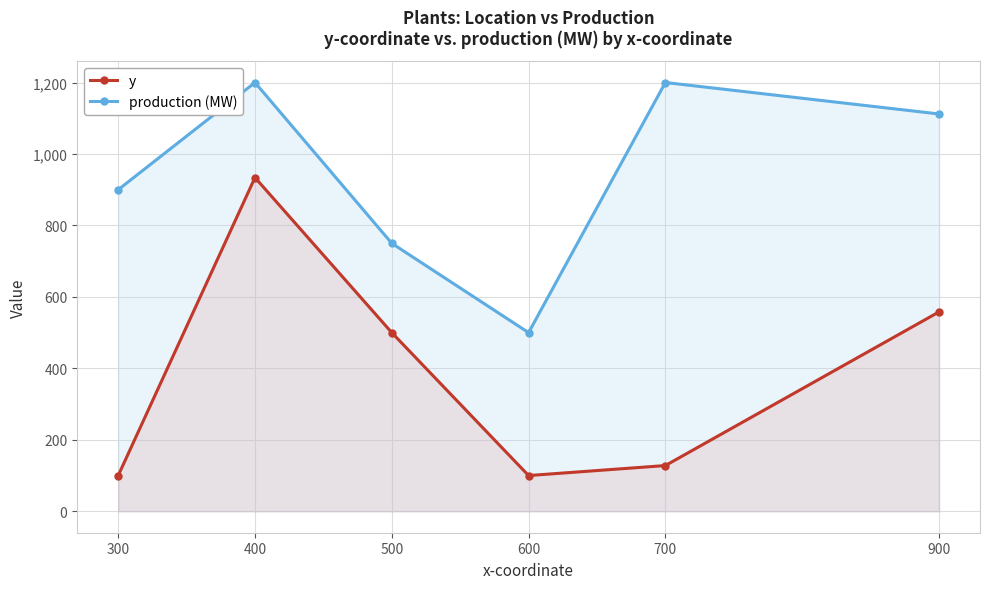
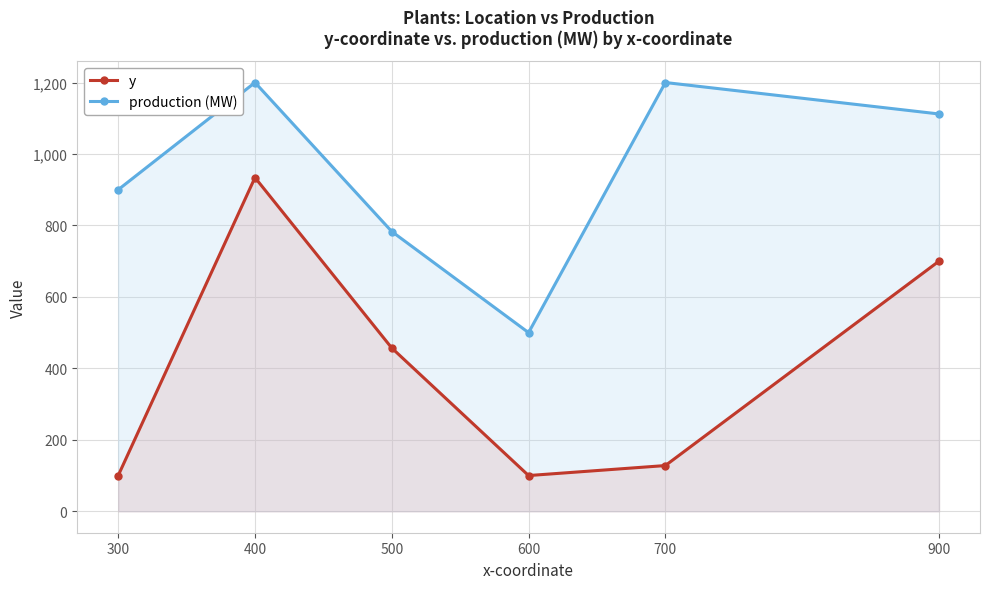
  {
    "y": {
      "300": "100",
      "400": "930",
-     "500": "500",
+     "500": "460",
      "600": "100",
      "700": "130",
-     "900": "560"
+     "900": "700"
    },
    "production (MW)": {
      "300": "900",
      "400": "1,200",
-     "500": "750",
+     "500": "780",
      "600": "500",
      "700": "1,200",
      "900": "1,110"
    }
  }
